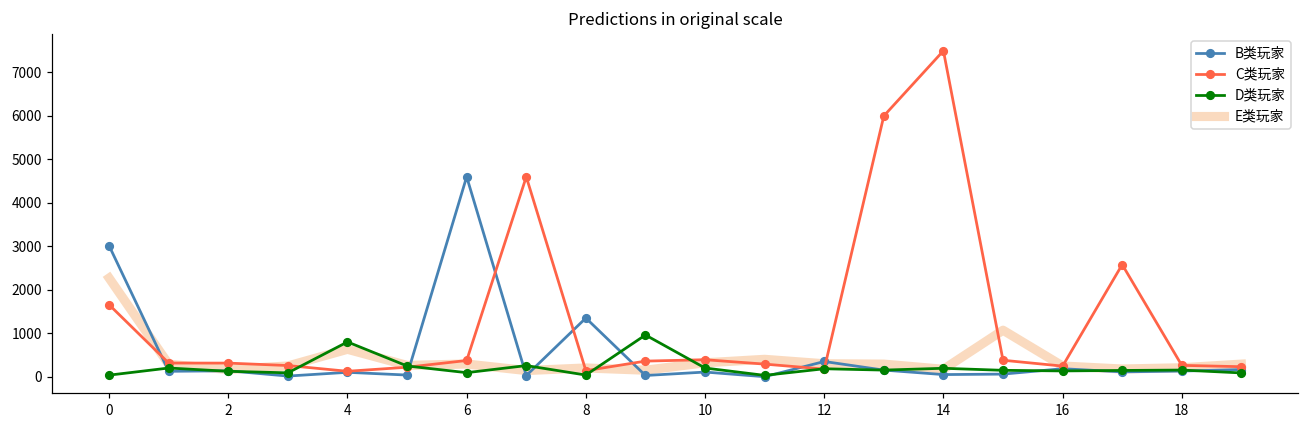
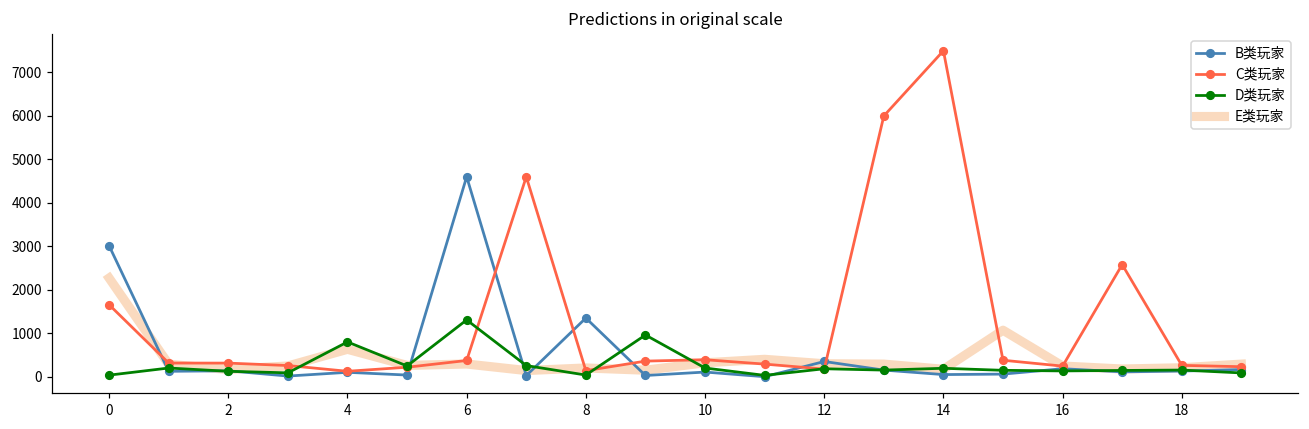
  {
    "B类玩家": {
      "0": 3000,
      "6": 4600,
      "8": 1400,
      "10": 100,
      "14": 0
    },
    "C类玩家": {
      "0": 1700,
      "2": 300,
      "6": 400,
      "10": 400,
      "14": 7500
    },
    "D类玩家": {
      "0": 0,
      "4": 800,
-     "6": 100,
+     "6": 1300,
      "8": 0,
      "10": 200
    },
    "E类玩家": {
      "0": 2300,
      "4": 600,
      "6": 300,
      "10": 300
    }
  }
